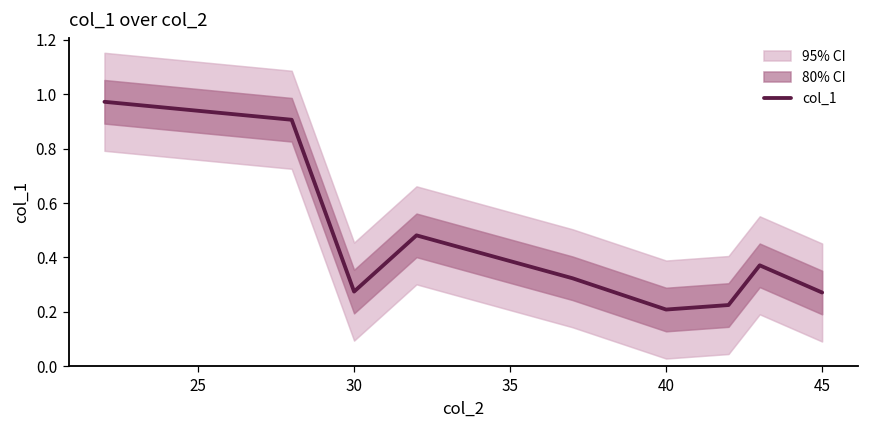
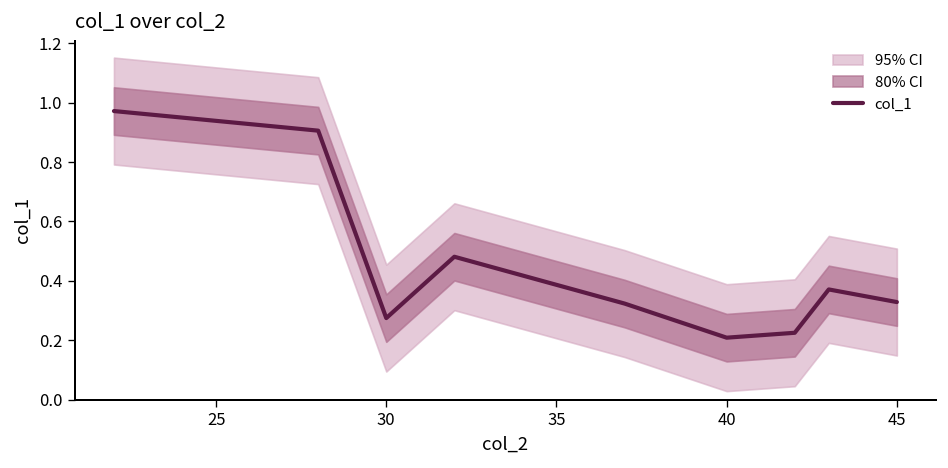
  {
    "col_1": {
      "30": 0.27,
      "40": 0.21,
-     "45": 0.27
+     "45": 0.33
    }
  }
